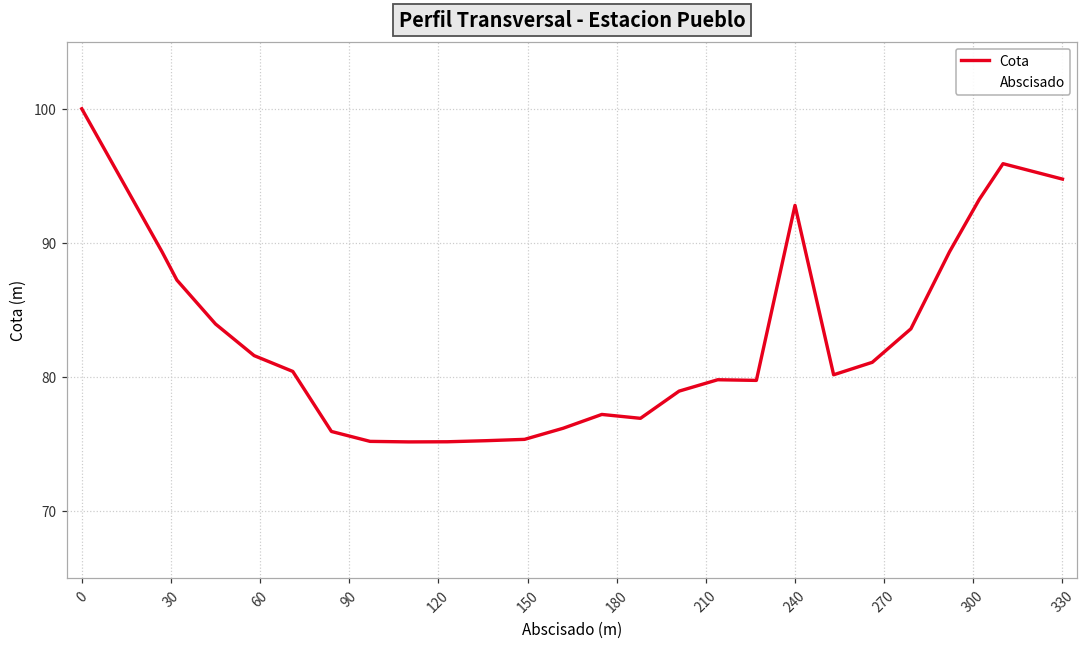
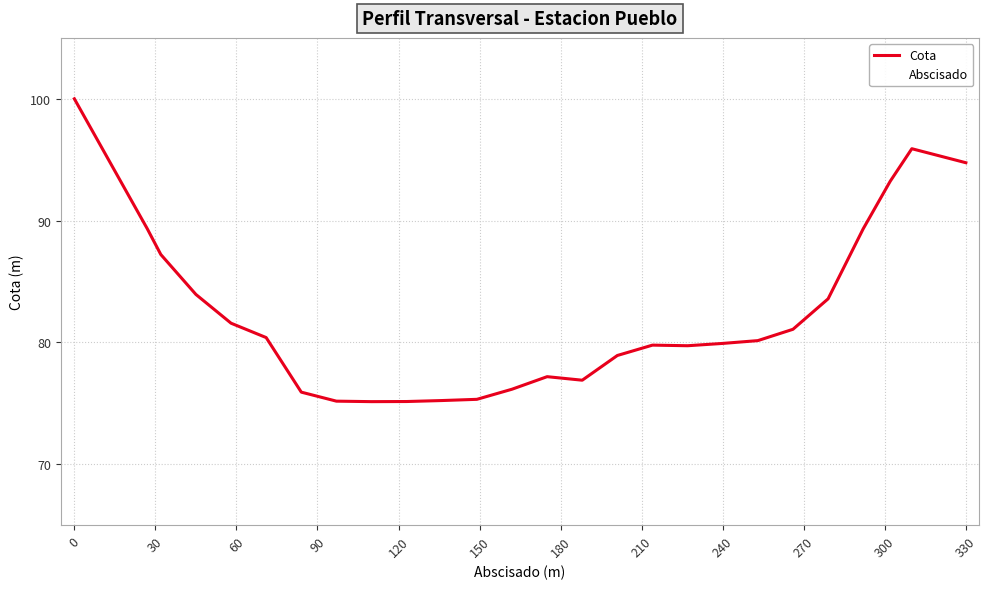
  {
    "0": 100.0,
-   "240": 92.8,
+   "240": 79.9,
    "330": 94.8
  }
